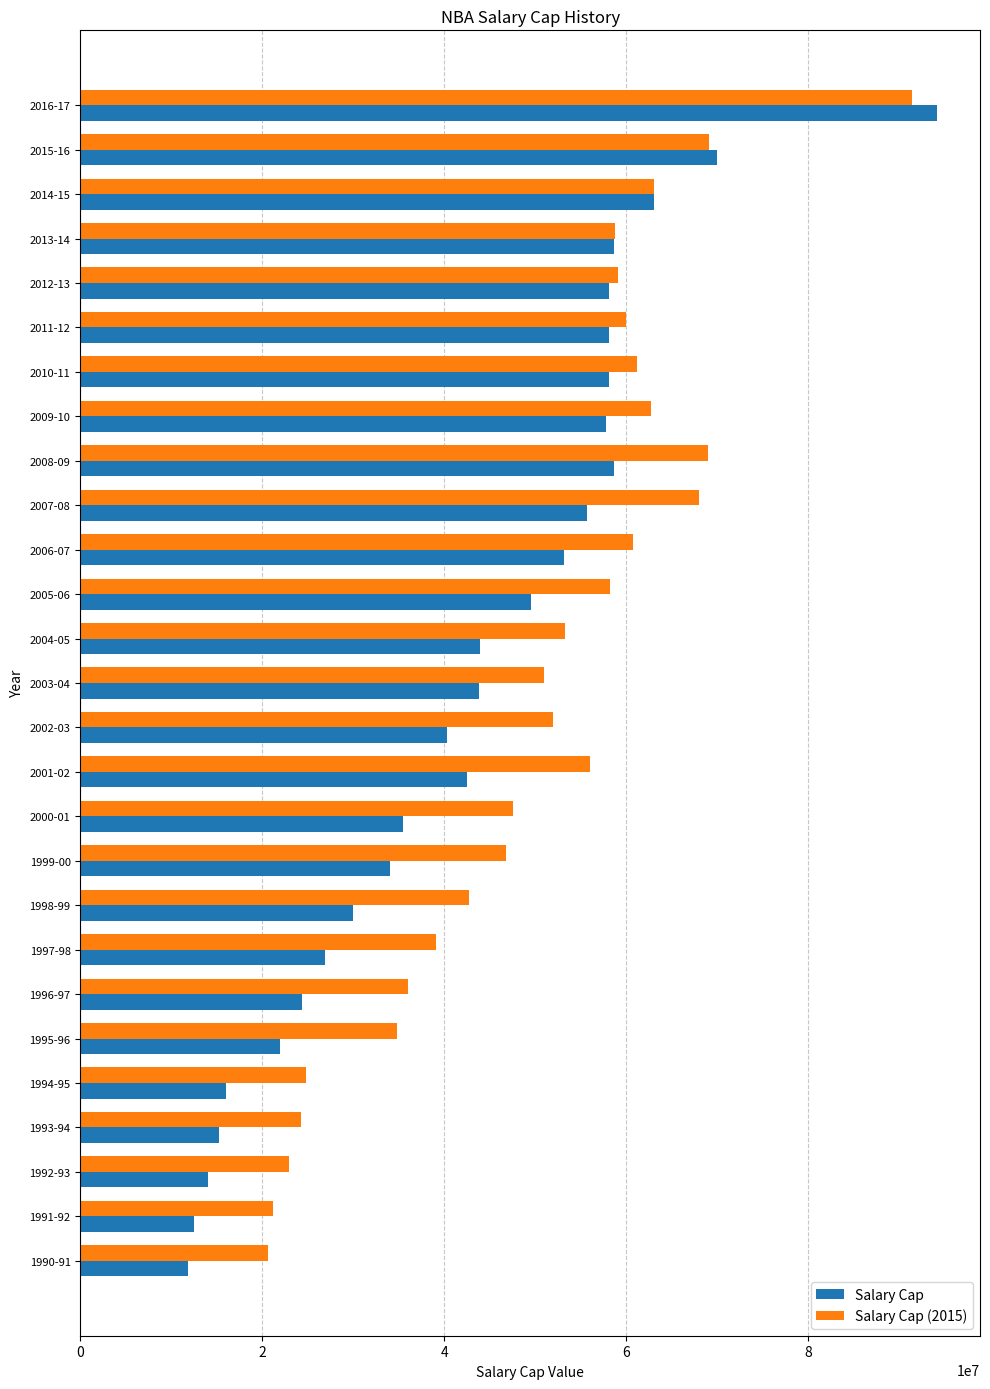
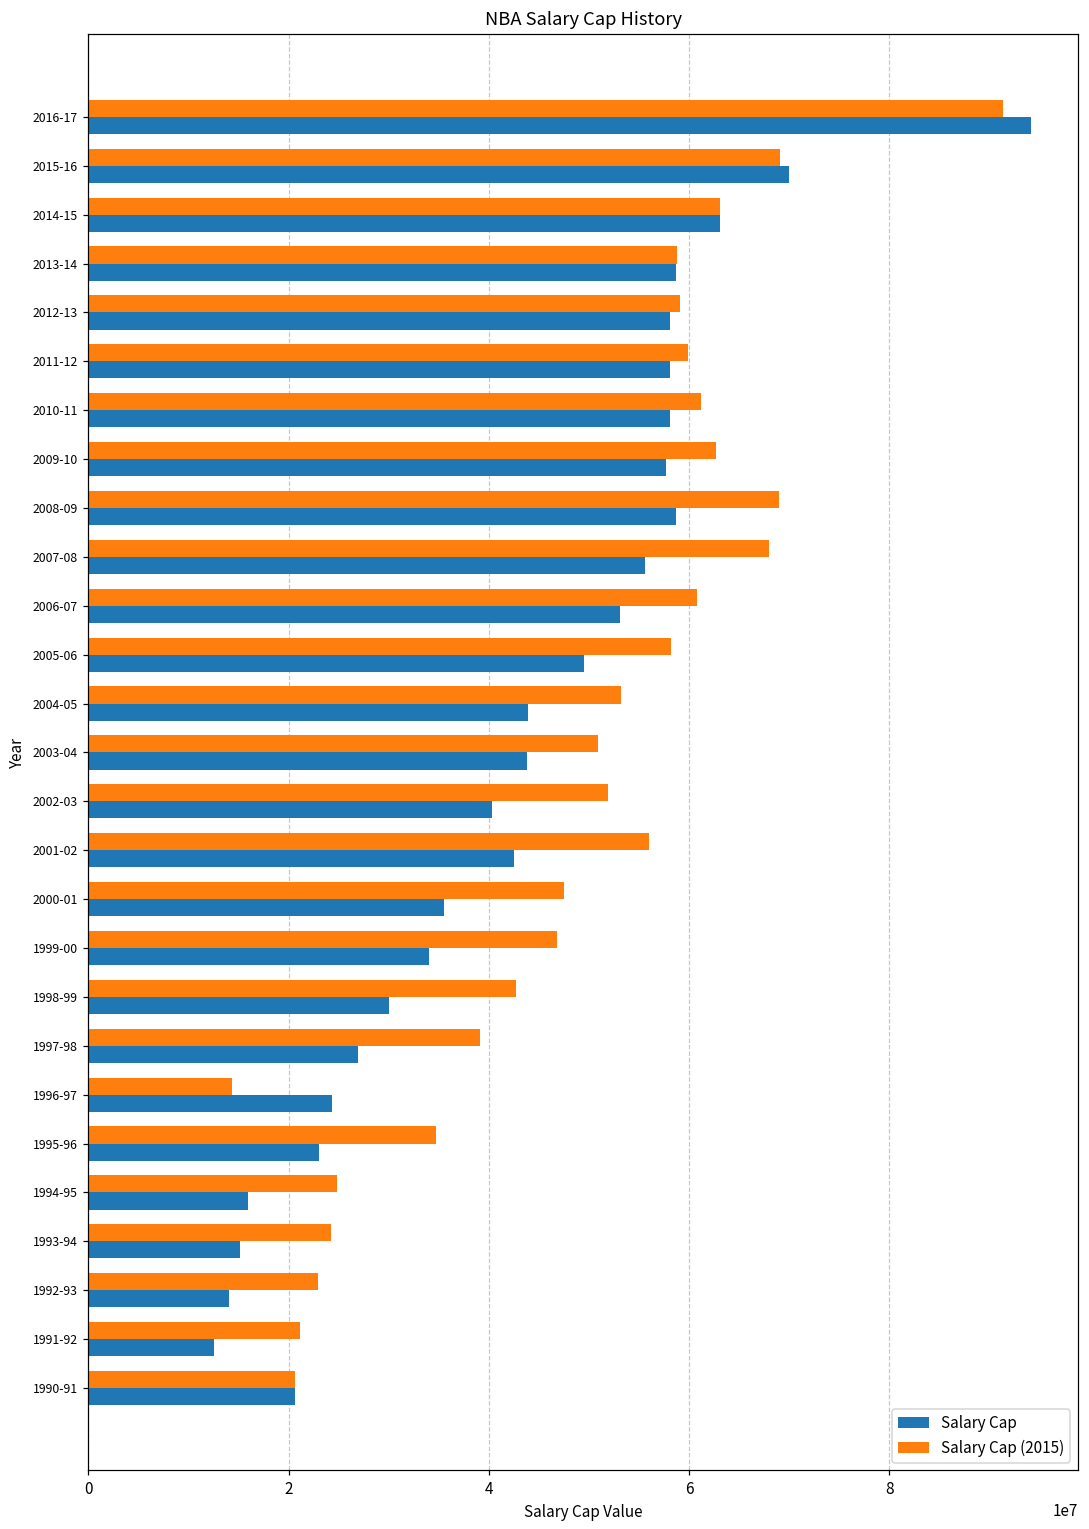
  {
    "Salary Cap": {
      "2016-17": 94000000,
      "2015-16": 70000000,
      "2014-15": 63000000,
      "2013-14": 59000000,
      "2012-13": 58000000,
      "2011-12": 58000000,
      "2010-11": 58000000,
      "2009-10": 58000000,
      "2008-09": 59000000,
      "2007-08": 56000000,
      "2006-07": 53000000,
      "2005-06": 50000000,
      "2004-05": 44000000,
      "2003-04": 44000000,
      "2002-03": 40000000,
      "2001-02": 43000000,
      "2000-01": 36000000,
      "1999-00": 34000000,
      "1998-99": 30000000,
      "1997-98": 27000000,
      "1996-97": 24000000,
-     "1995-96": 22000000,
+     "1995-96": 23000000,
      "1994-95": 16000000,
      "1993-94": 15000000,
      "1992-93": 14000000,
      "1991-92": 13000000,
-     "1990-91": 12000000
+     "1990-91": 21000000
    },
    "Salary Cap (2015)": {
      "2016-17": 91000000,
      "2015-16": 69000000,
      "2014-15": 63000000,
      "2013-14": 59000000,
      "2012-13": 59000000,
      "2011-12": 60000000,
      "2010-11": 61000000,
      "2009-10": 63000000,
      "2008-09": 69000000,
      "2007-08": 68000000,
      "2006-07": 61000000,
      "2005-06": 58000000,
      "2004-05": 53000000,
      "2003-04": 51000000,
      "2002-03": 52000000,
      "2001-02": 56000000,
      "2000-01": 48000000,
      "1999-00": 47000000,
      "1998-99": 43000000,
      "1997-98": 39000000,
-     "1996-97": 36000000,
+     "1996-97": 14000000,
      "1995-96": 35000000,
      "1994-95": 25000000,
      "1993-94": 24000000,
      "1992-93": 23000000,
      "1991-92": 21000000,
      "1990-91": 21000000
    }
  }
